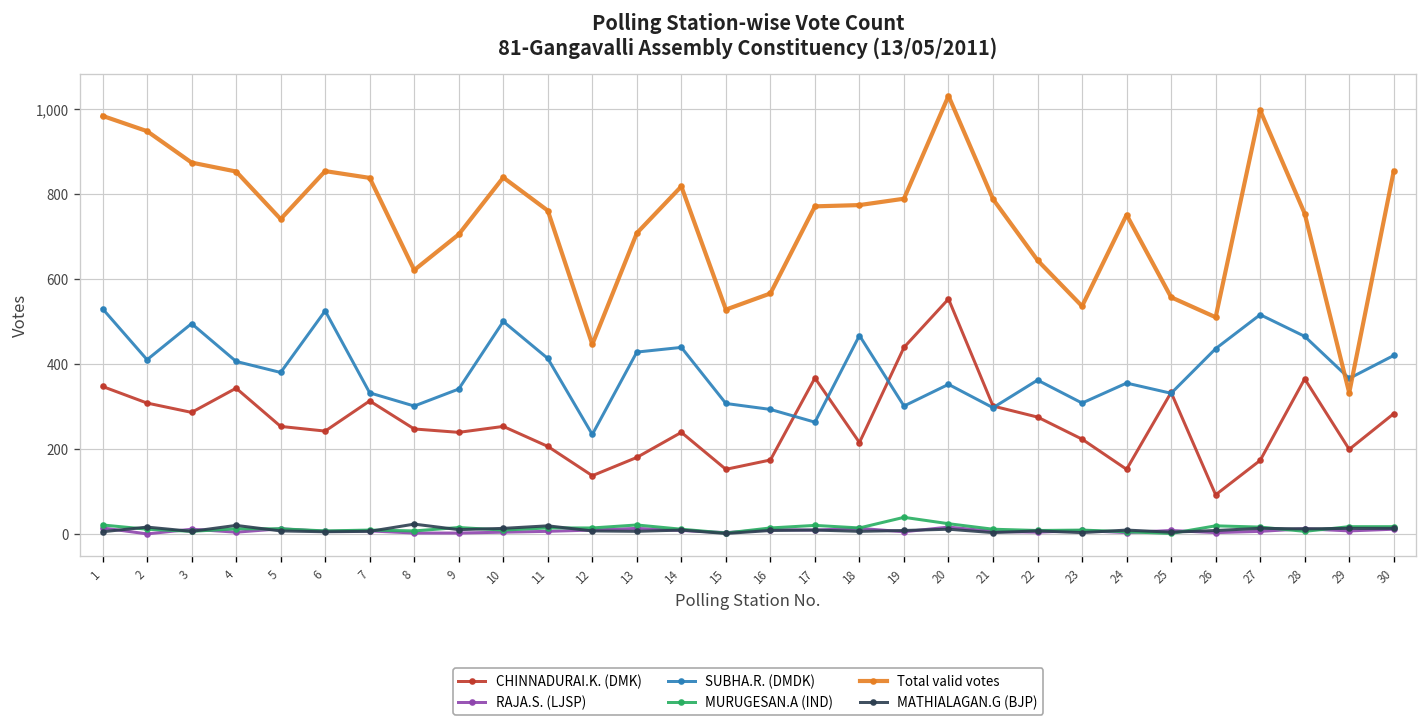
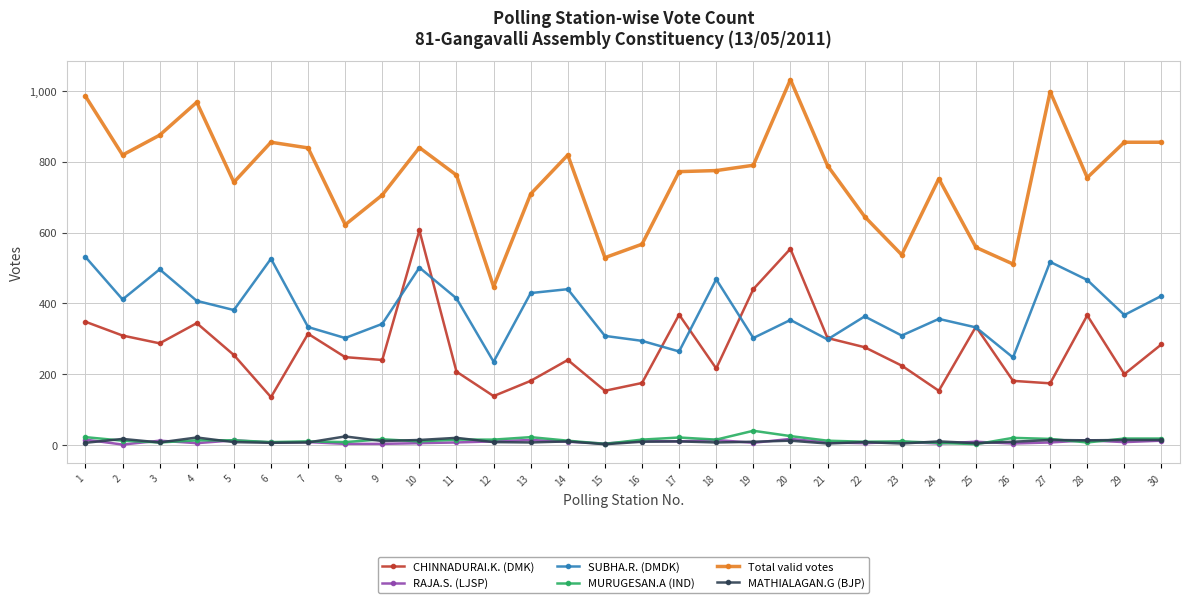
  {
    "CHINNADURAI.K. (DMK)": {
      "1": "350",
      "2": "310",
      "3": "290",
      "4": "340",
      "5": "250",
-     "6": "240",
+     "6": "140",
      "7": "310",
      "8": "250",
      "9": "240",
-     "10": "250",
+     "10": "610",
      "11": "210",
      "12": "140",
      "13": "180",
      "14": "240",
      "15": "150",
      "16": "180",
      "17": "370",
      "18": "220",
      "19": "440",
      "20": "550",
      "22": "280",
      "23": "220",
      "24": "150",
-     "26": "90",
+     "26": "180",
      "27": "170",
      "28": "370",
      "29": "200",
      "30": "280"
    },
    "RAJA.S. (LJSP)": {
      "2": "0",
      "4": "10",
      "9": "0",
      "11": "10"
    },
    "SUBHA.R. (DMDK)": {
      "1": "530",
      "2": "410",
      "3": "500",
      "4": "410",
      "5": "380",
      "6": "530",
      "7": "330",
      "8": "300",
      "9": "340",
      "10": "500",
      "11": "410",
      "12": "240",
      "13": "430",
      "14": "440",
      "15": "310",
      "16": "290",
      "17": "260",
      "18": "470",
      "19": "300",
      "20": "350",
      "22": "360",
      "23": "310",
      "24": "360",
-     "26": "440",
+     "26": "250",
      "27": "520",
      "28": "470",
      "29": "370",
      "30": "420"
    },
    "MURUGESAN.A (IND)": {
      "4": "10",
      "13": "20",
      "17": "20",
      "19": "40",
      "20": "30",
      "26": "20"
    },
    "Total valid votes": {
      "1": "990",
-     "2": "950",
+     "2": "820",
      "3": "880",
-     "4": "850",
+     "4": "970",
      "5": "740",
      "6": "860",
      "7": "840",
      "8": "620",
      "9": "710",
      "10": "840",
      "11": "760",
      "12": "450",
      "13": "710",
      "14": "820",
      "15": "530",
      "16": "570",
      "17": "770",
      "18": "780",
      "19": "790",
      "20": "1,030",
      "21": "790",
      "22": "650",
      "23": "540",
      "24": "750",
      "25": "560",
      "26": "510",
      "27": "1,000",
      "28": "760",
-     "29": "330",
+     "29": "860",
      "30": "860"
    },
    "MATHIALAGAN.G (BJP)": {
      "1": "10",
      "4": "20",
      "8": "20"
    }
  }
